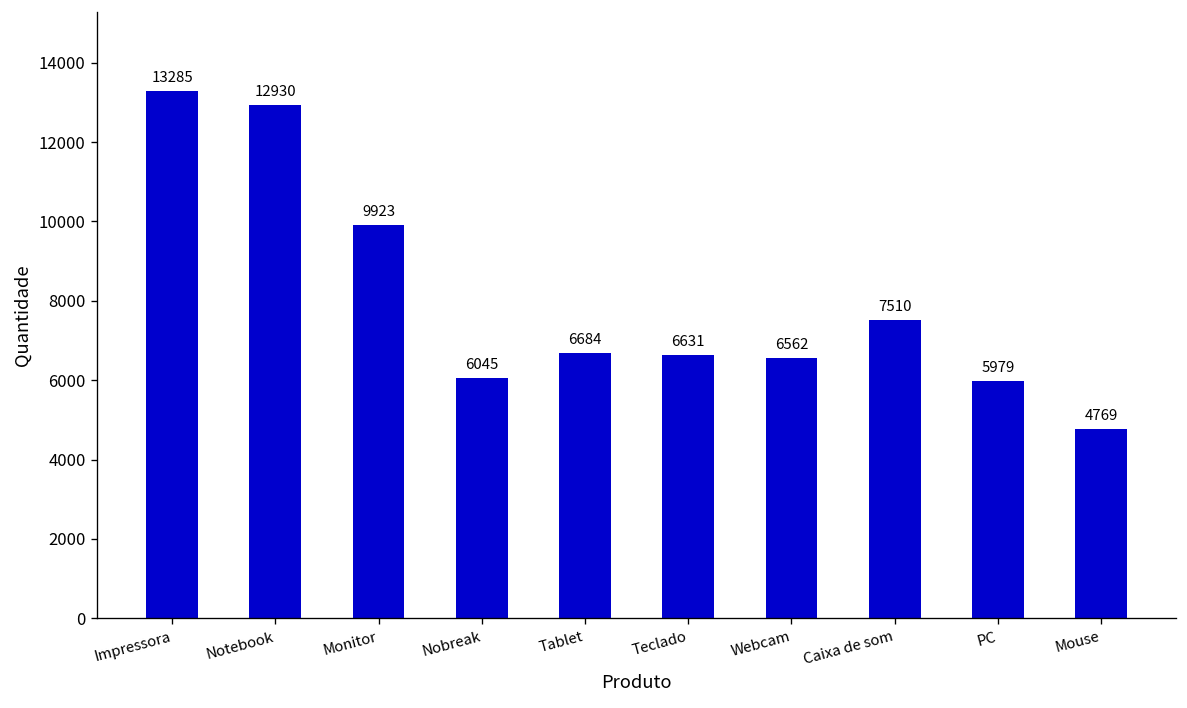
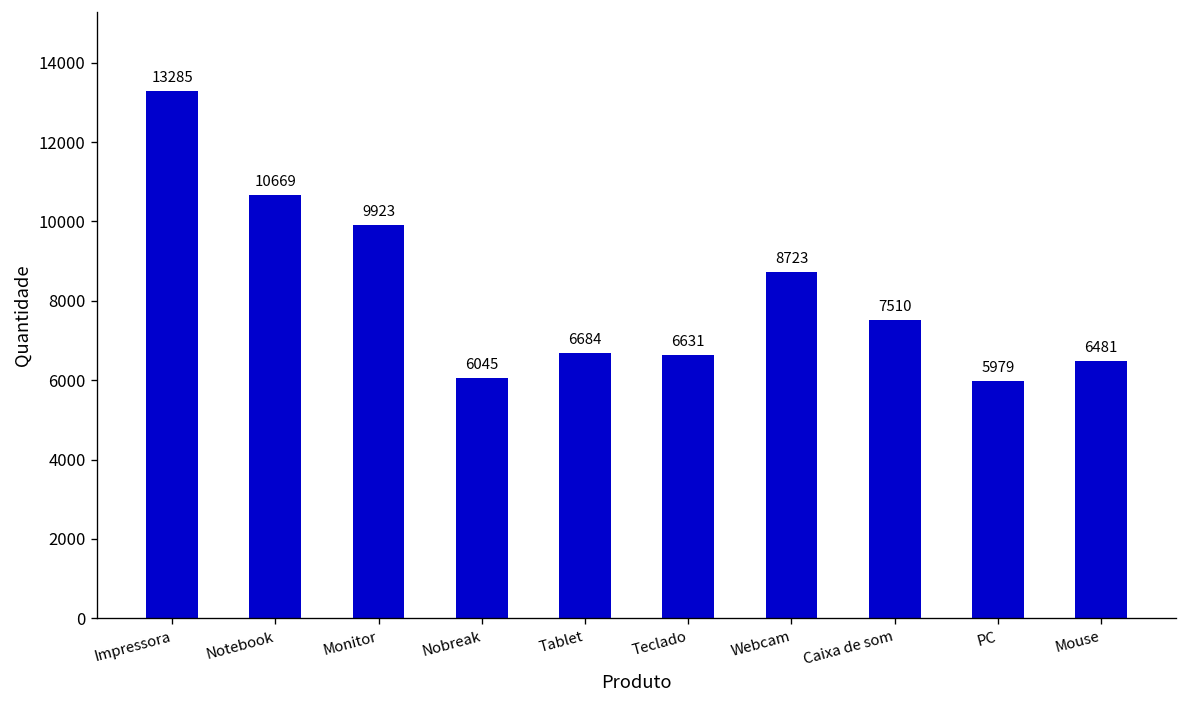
  {
    "Impressora": 13285,
-   "Notebook": 12930,
+   "Notebook": 10669,
    "Monitor": 9923,
    "Nobreak": 6045,
    "Tablet": 6684,
    "Teclado": 6631,
-   "Webcam": 6562,
+   "Webcam": 8723,
    "Caixa de som": 7510,
    "PC": 5979,
-   "Mouse": 4769
+   "Mouse": 6481
  }
